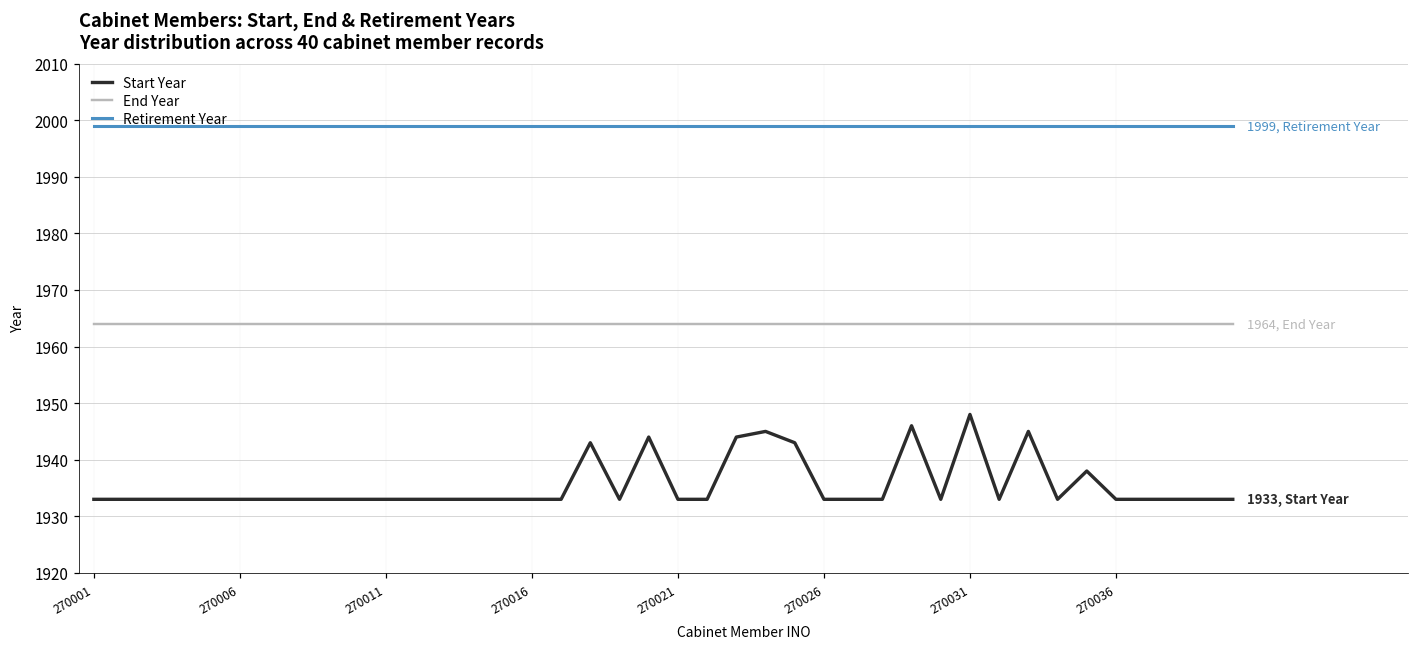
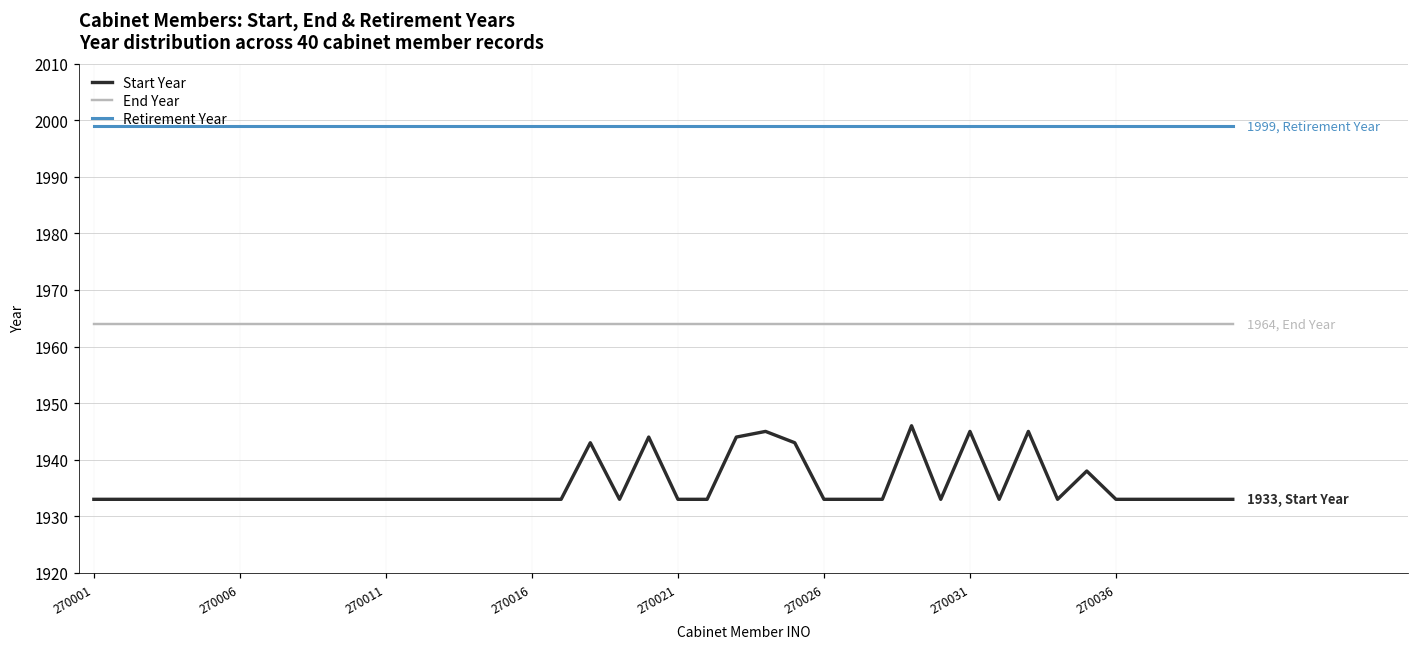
  {
    "Start Year": {
      "270001": 1933,
      "270006": 1933,
      "270011": 1933,
      "270016": 1933,
      "270021": 1933,
      "270026": 1933,
-     "270031": 1948,
+     "270031": 1945,
      "270036": 1933
    },
    "End Year": {
      "270001": 1964,
      "270006": 1964,
      "270011": 1964,
      "270016": 1964,
      "270021": 1964,
      "270026": 1964,
      "270031": 1964,
      "270036": 1964
    },
    "Retirement Year": {
      "270001": 1999,
      "270006": 1999,
      "270011": 1999,
      "270016": 1999,
      "270021": 1999,
      "270026": 1999,
      "270031": 1999,
      "270036": 1999
    }
  }
